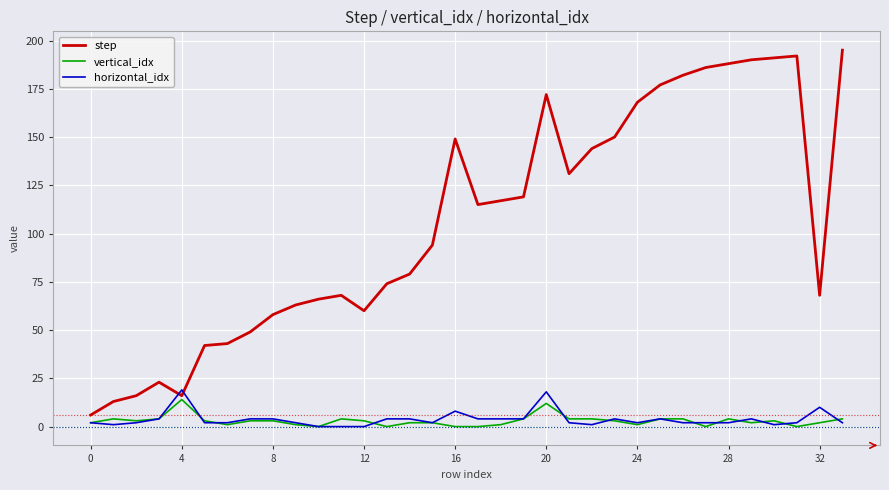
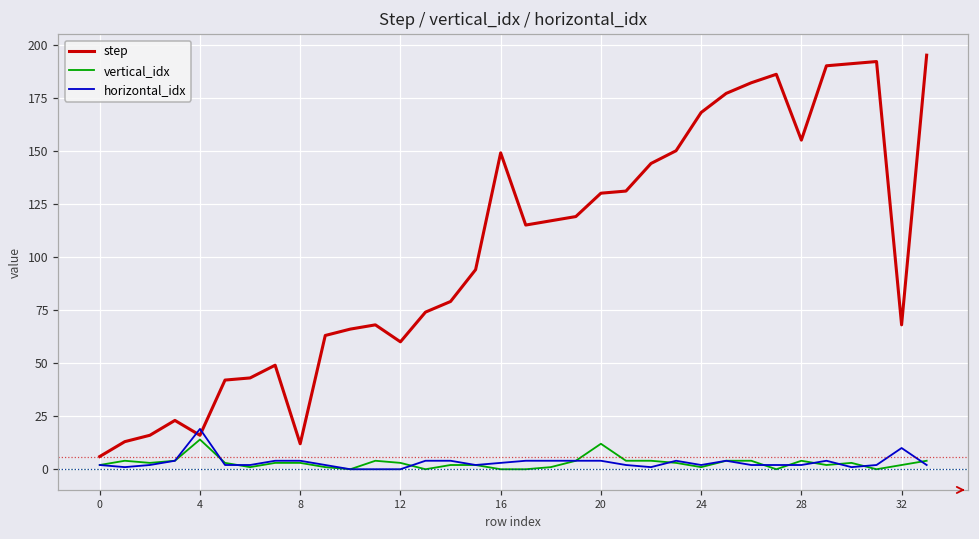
  {
    "step": {
      "0": 6,
      "4": 16,
-     "8": 58,
+     "8": 12,
      "12": 60,
      "16": 149,
-     "20": 172,
+     "20": 130,
      "24": 168,
-     "28": 188,
+     "28": 155,
      "32": 68
    },
    "vertical_idx": {
      "4": 14,
      "12": 3,
      "16": 0,
      "20": 12,
      "28": 4,
      "32": 2
    },
    "horizontal_idx": {
      "4": 19,
      "12": 0,
-     "16": 8,
-     "20": 18,
+     "16": 3,
+     "20": 4,
      "28": 2,
      "32": 10
    }
  }
